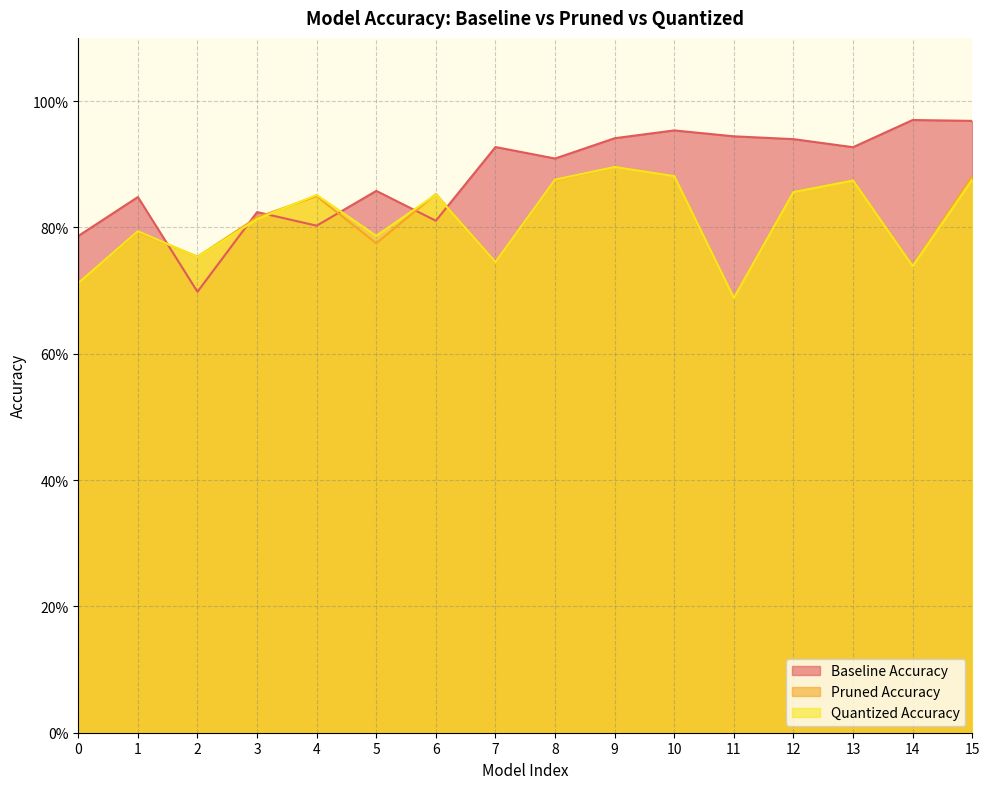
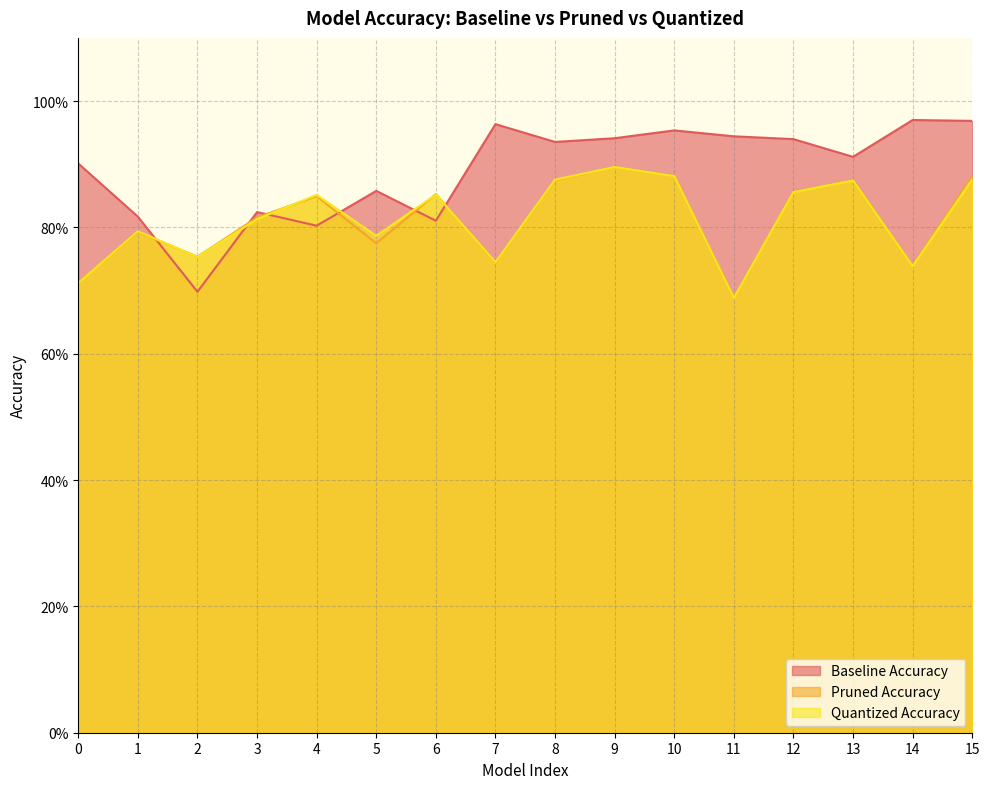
  {
    "Baseline Accuracy": {
-     "0": "79%",
-     "1": "85%",
+     "0": "90%",
+     "1": "82%",
      "2": "70%",
      "3": "82%",
      "4": "80%",
      "5": "86%",
      "6": "81%",
-     "7": "93%",
-     "8": "91%",
+     "7": "96%",
+     "8": "94%",
      "9": "94%",
      "10": "95%",
      "11": "94%",
      "12": "94%",
-     "13": "93%",
+     "13": "91%",
      "14": "97%",
      "15": "97%"
    }
  }
